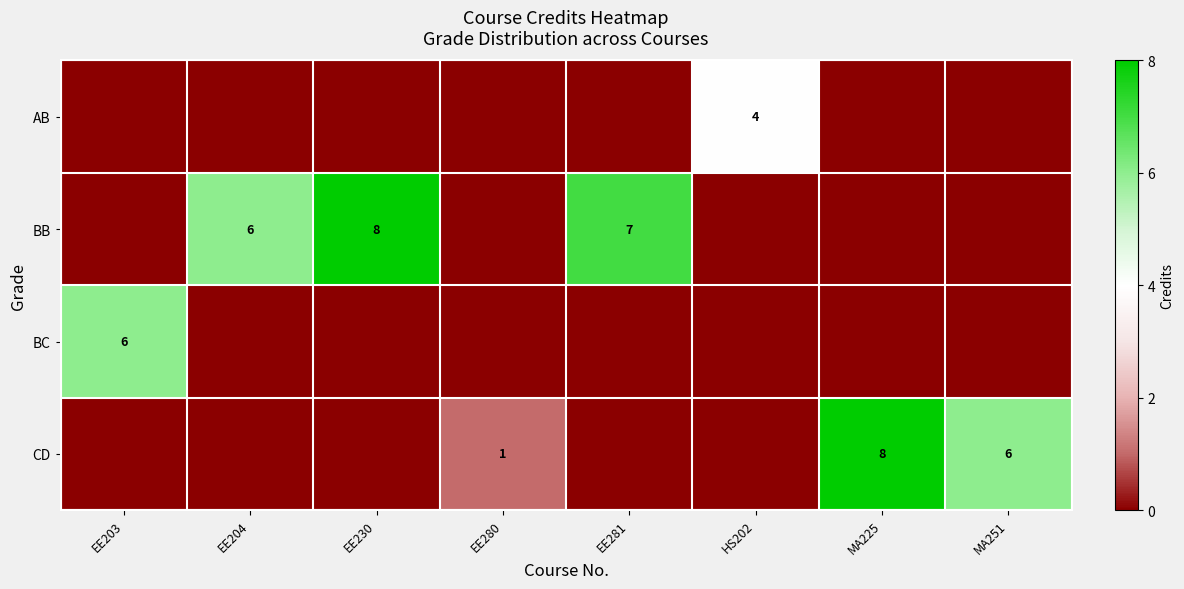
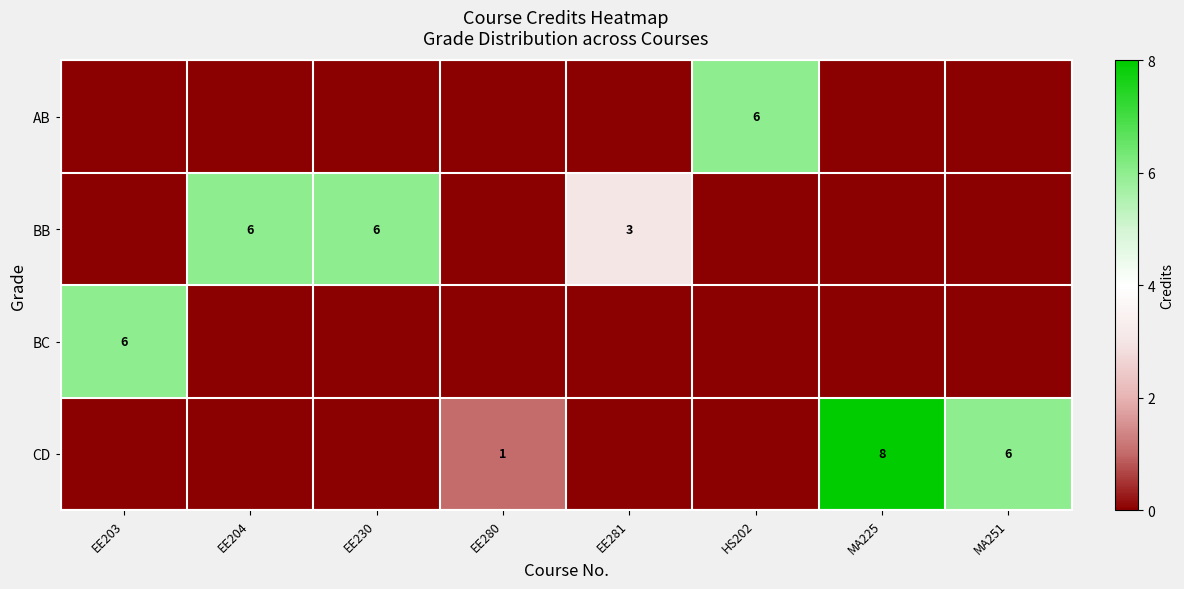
  {
    "AB": {
-     "HS202": 4
+     "HS202": 6
    },
    "BB": {
      "EE204": 6,
-     "EE230": 8,
-     "EE281": 7
+     "EE230": 6,
+     "EE281": 3
    },
    "BC": {
      "EE203": 6
    },
    "CD": {
      "EE280": 1,
      "MA225": 8,
      "MA251": 6
    }
  }
